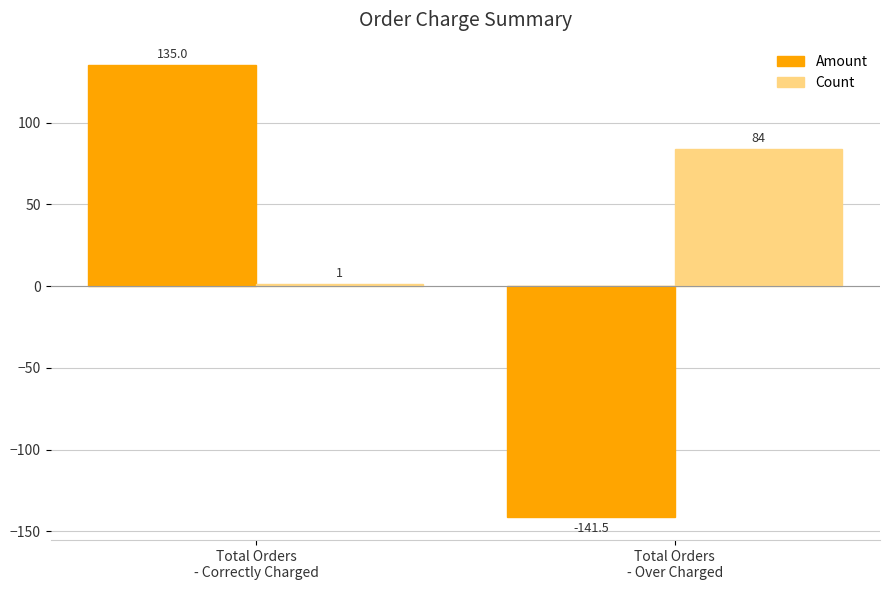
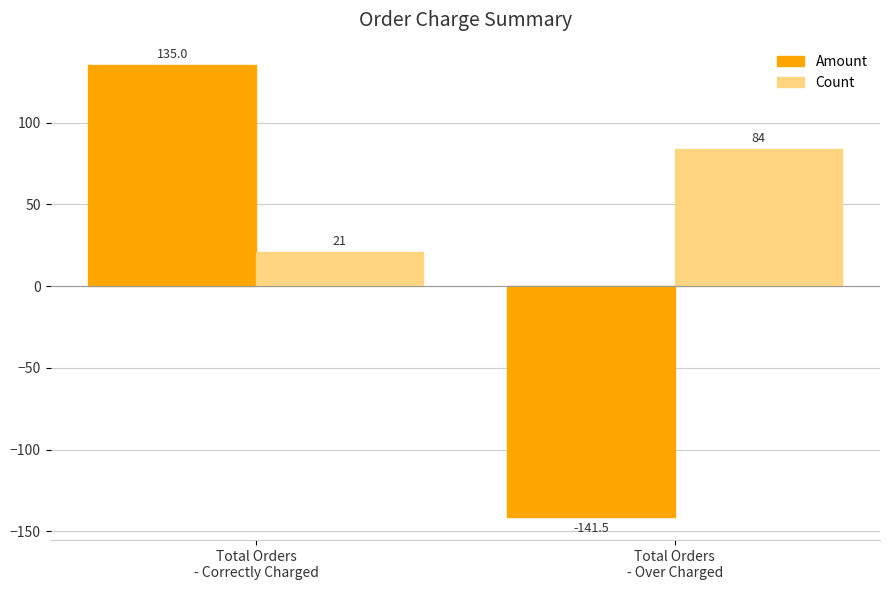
  {
    "Amount": {
      "Total Orders - Correctly Charged": 135.0,
      "Total Orders - Over Charged": -141.5
    },
    "Count": {
-     "Total Orders - Correctly Charged": 1,
+     "Total Orders - Correctly Charged": 21,
      "Total Orders - Over Charged": 84
    }
  }
